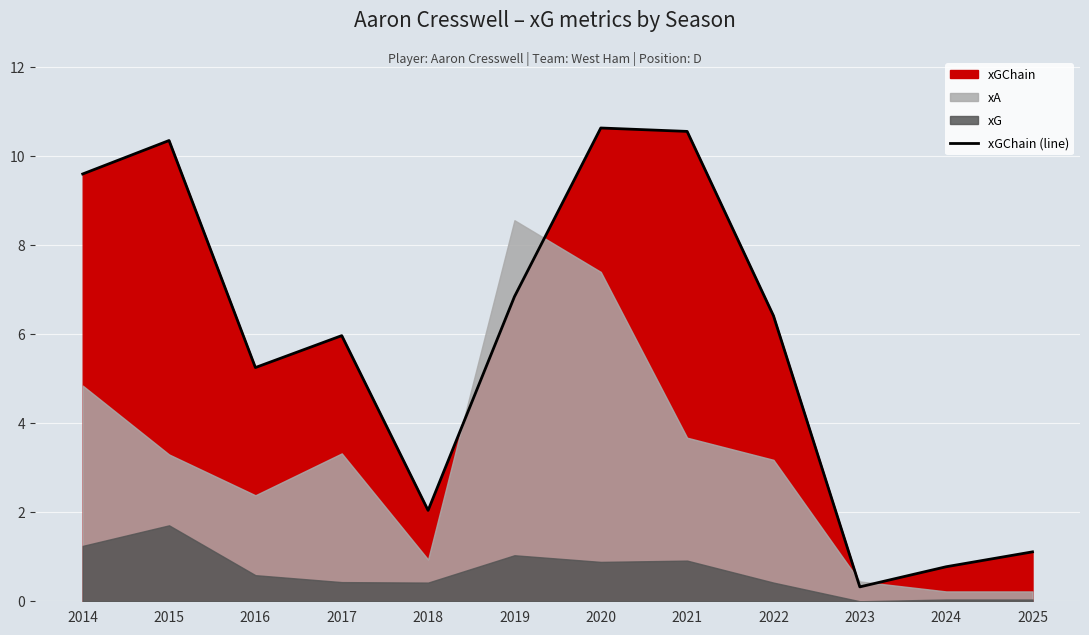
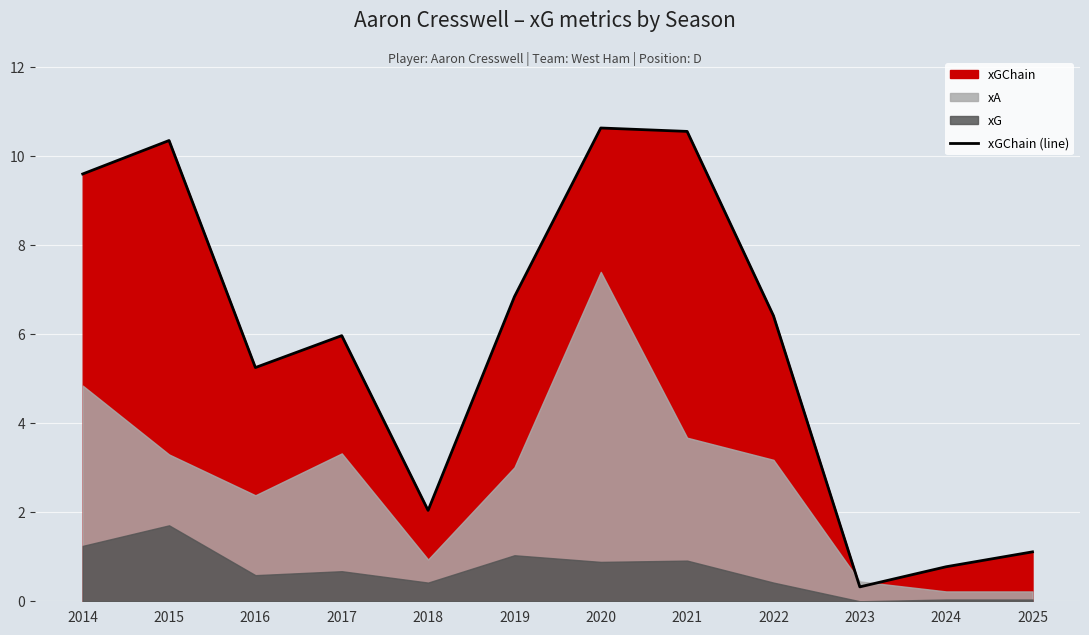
  {
    "xGChain": {
      "2014": 9.6,
      "2015": 10.3,
      "2016": 5.2,
      "2017": 6.0,
      "2018": 2.0,
      "2019": 6.8,
      "2020": 10.6,
      "2021": 10.5,
      "2022": 6.4,
      "2023": 0.3,
      "2024": 0.8,
      "2025": 1.1
    },
    "xA": {
      "2014": 4.8,
      "2015": 3.3,
      "2016": 2.4,
      "2017": 3.3,
      "2018": 0.9,
-     "2019": 8.6,
+     "2019": 3.0,
      "2020": 7.4,
      "2021": 3.7,
      "2022": 3.2,
      "2023": 0.4,
      "2024": 0.2,
      "2025": 0.2
    },
    "xG": {
      "2014": 1.2,
      "2015": 1.7,
      "2016": 0.6,
-     "2017": 0.4,
+     "2017": 0.7,
      "2018": 0.4,
      "2019": 1.0,
      "2020": 0.9,
      "2021": 0.9,
      "2022": 0.4,
      "2023": 0.0
    }
  }
